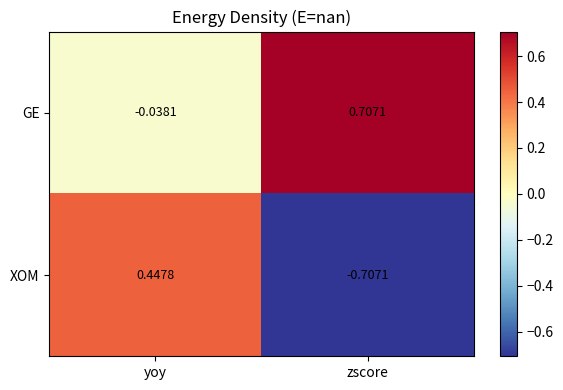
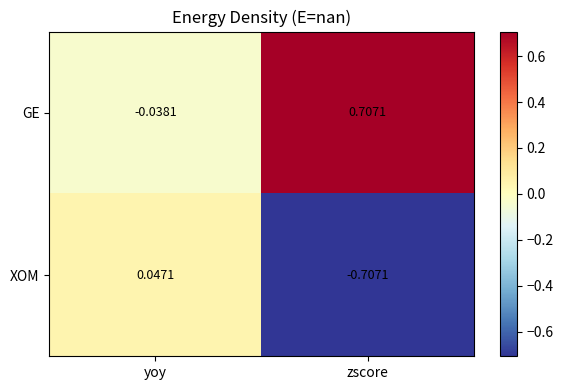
  {
    "GE": {
      "yoy": -0.0381,
      "zscore": 0.7071
    },
    "XOM": {
-     "yoy": 0.4478,
+     "yoy": 0.0471,
      "zscore": -0.7071
    }
  }
